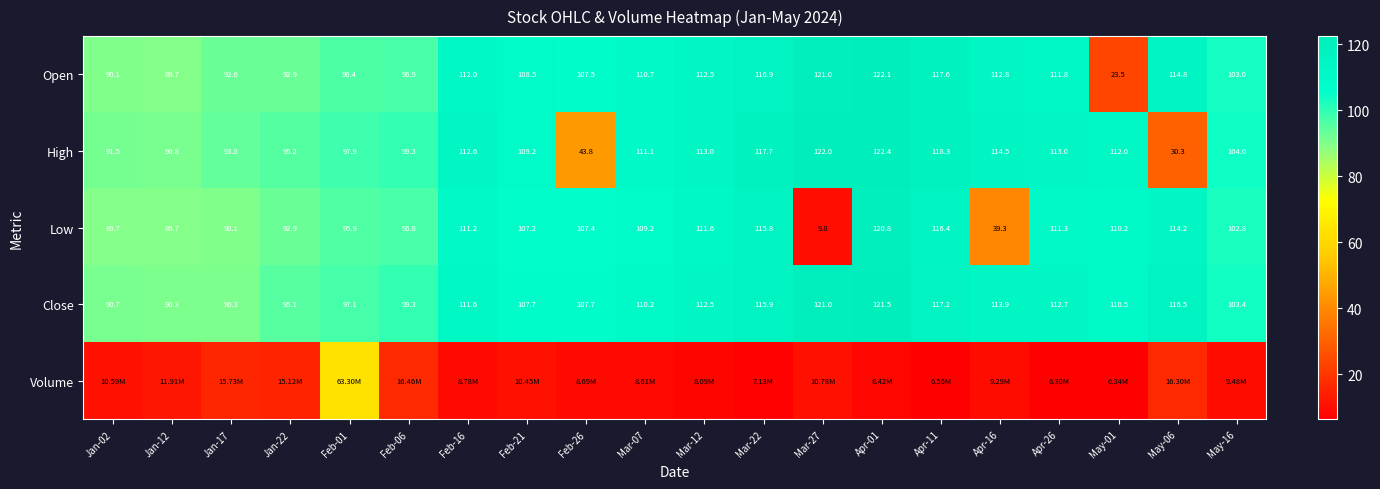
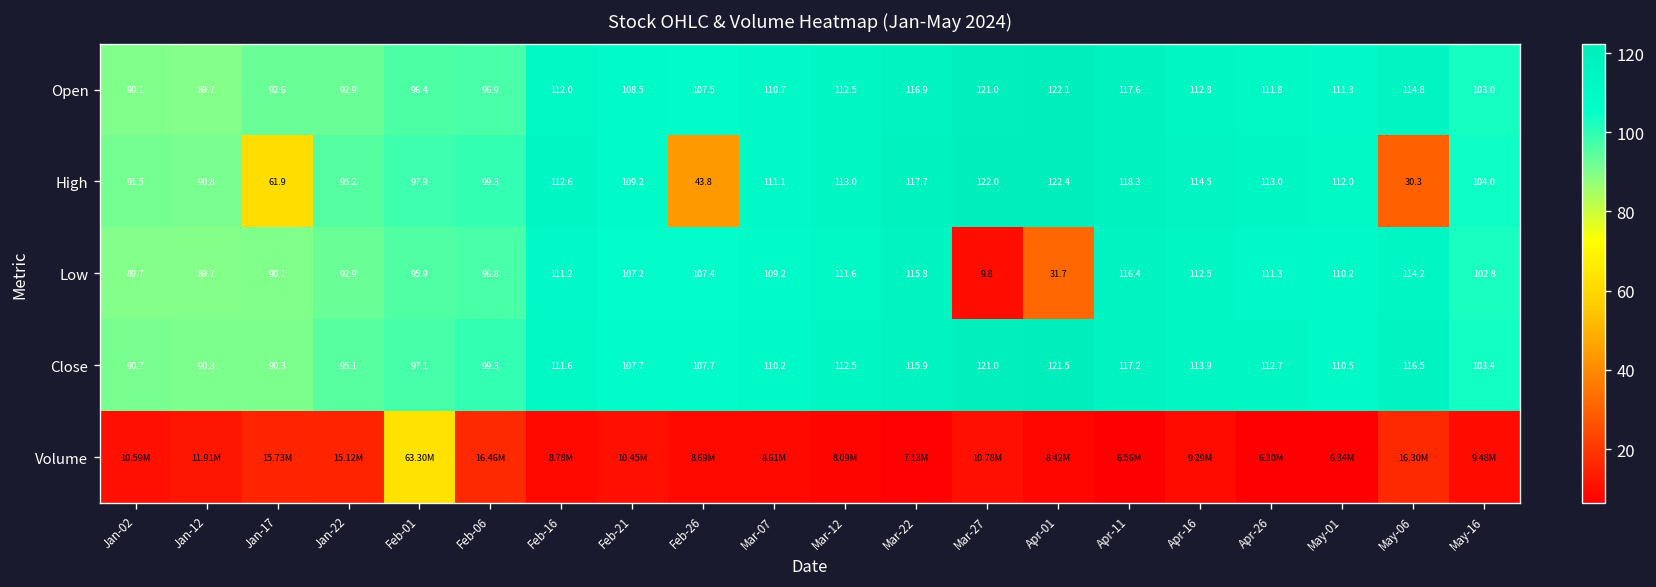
  {
    "Open": {
      "Jan-02": "90.1",
      "Jan-12": "89.7",
      "Jan-17": "92.6",
      "Jan-22": "92.9",
      "Feb-01": "96.4",
      "Feb-06": "96.9",
      "Feb-16": "112.0",
      "Feb-21": "108.5",
      "Feb-26": "107.5",
      "Mar-07": "110.7",
      "Mar-12": "112.5",
      "Mar-22": "116.9",
      "Mar-27": "121.0",
      "Apr-01": "122.1",
      "Apr-11": "117.6",
      "Apr-16": "112.8",
      "Apr-26": "111.8",
-     "May-01": "23.5",
+     "May-01": "111.3",
      "May-06": "114.8",
      "May-16": "103.0"
    },
    "High": {
      "Jan-02": "91.5",
      "Jan-12": "90.8",
-     "Jan-17": "93.8",
+     "Jan-17": "61.9",
      "Jan-22": "95.2",
      "Feb-01": "97.9",
      "Feb-06": "99.3",
      "Feb-16": "112.6",
      "Feb-21": "109.2",
      "Feb-26": "43.8",
      "Mar-07": "111.1",
      "Mar-12": "113.0",
      "Mar-22": "117.7",
      "Mar-27": "122.0",
      "Apr-01": "122.4",
      "Apr-11": "118.3",
      "Apr-16": "114.5",
      "Apr-26": "113.0",
      "May-01": "112.0",
      "May-06": "30.3",
      "May-16": "104.0"
    },
    "Low": {
      "Jan-02": "89.7",
      "Jan-12": "89.7",
      "Jan-17": "90.1",
      "Jan-22": "92.9",
      "Feb-01": "95.9",
      "Feb-06": "96.8",
      "Feb-16": "111.2",
      "Feb-21": "107.2",
      "Feb-26": "107.4",
      "Mar-07": "109.2",
      "Mar-12": "111.6",
      "Mar-22": "115.8",
      "Mar-27": "9.8",
-     "Apr-01": "120.8",
+     "Apr-01": "31.7",
      "Apr-11": "116.4",
-     "Apr-16": "39.3",
+     "Apr-16": "112.5",
      "Apr-26": "111.3",
      "May-01": "110.2",
      "May-06": "114.2",
      "May-16": "102.8"
    },
    "Close": {
      "Jan-02": "90.7",
      "Jan-12": "90.3",
      "Jan-17": "90.3",
      "Jan-22": "95.1",
      "Feb-01": "97.1",
      "Feb-06": "99.3",
      "Feb-16": "111.6",
      "Feb-21": "107.7",
      "Feb-26": "107.7",
      "Mar-07": "110.2",
      "Mar-12": "112.5",
      "Mar-22": "115.9",
      "Mar-27": "121.0",
      "Apr-01": "121.5",
      "Apr-11": "117.2",
      "Apr-16": "113.9",
      "Apr-26": "112.7",
      "May-01": "110.5",
      "May-06": "116.5",
      "May-16": "103.4"
    },
    "Volume": {
      "Jan-02": "10.59M",
      "Jan-12": "11.91M",
      "Jan-17": "15.73M",
      "Jan-22": "15.12M",
      "Feb-01": "63.30M",
      "Feb-06": "16.46M",
      "Feb-16": "8.78M",
      "Feb-21": "10.45M",
      "Feb-26": "8.69M",
      "Mar-07": "8.61M",
      "Mar-12": "8.09M",
      "Mar-22": "7.13M",
      "Mar-27": "10.78M",
      "Apr-01": "8.42M",
      "Apr-11": "6.56M",
      "Apr-16": "9.29M",
      "Apr-26": "6.30M",
      "May-01": "6.34M",
      "May-06": "16.30M",
      "May-16": "9.48M"
    }
  }
